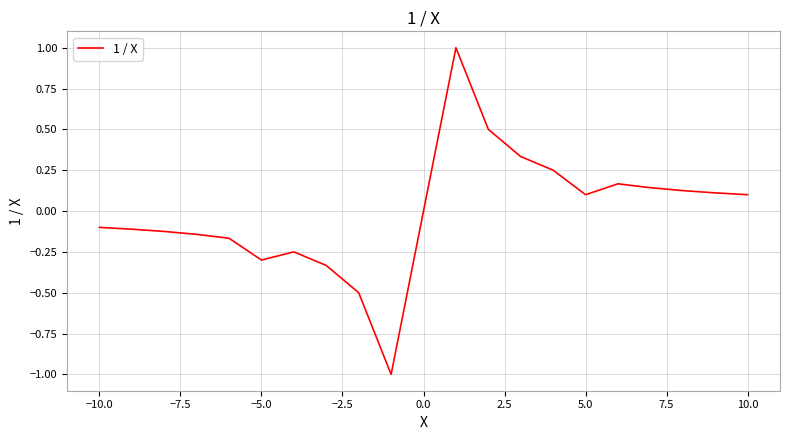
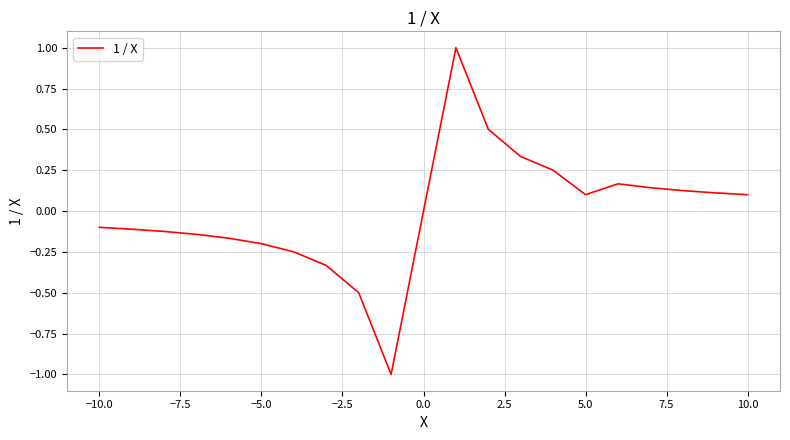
  {
    "−10.0": -0.1,
-   "−5.0": -0.3,
+   "−5.0": -0.2,
    "5.0": 0.1,
    "10.0": 0.1
  }
